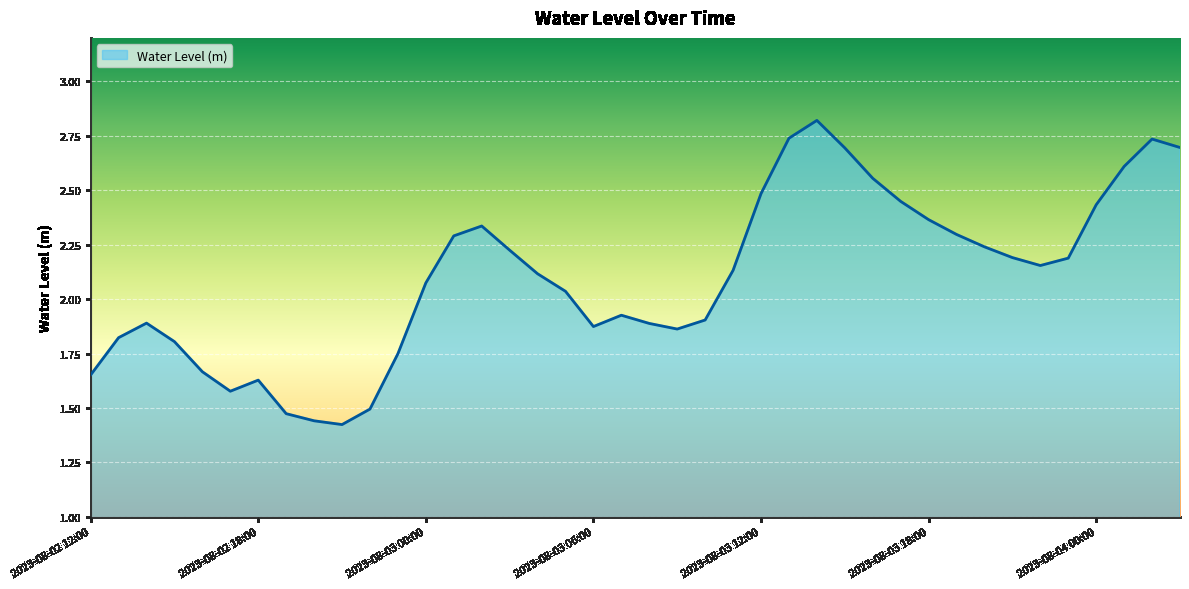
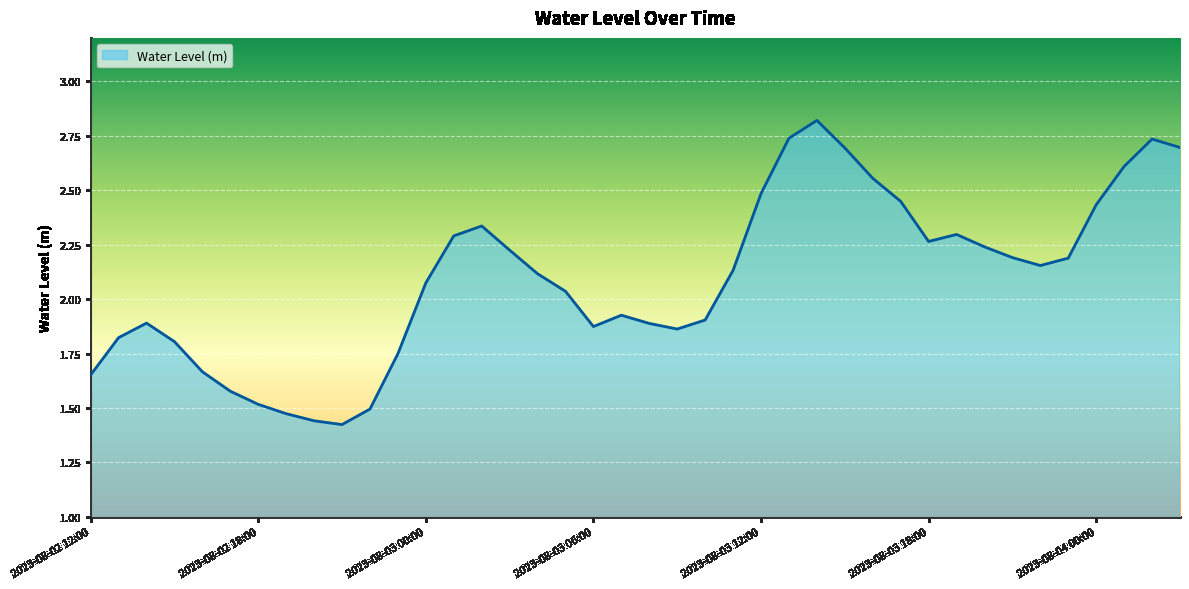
  {
    "2023-08-02 12:00": 1.65,
-   "2023-08-02 18:00": 1.63,
+   "2023-08-02 18:00": 1.52,
    "2023-08-03 00:00": 2.07,
    "2023-08-03 06:00": 1.87,
    "2023-08-03 12:00": 2.48,
-   "2023-08-03 18:00": 2.37,
+   "2023-08-03 18:00": 2.27,
    "2023-08-04 00:00": 2.43
  }
